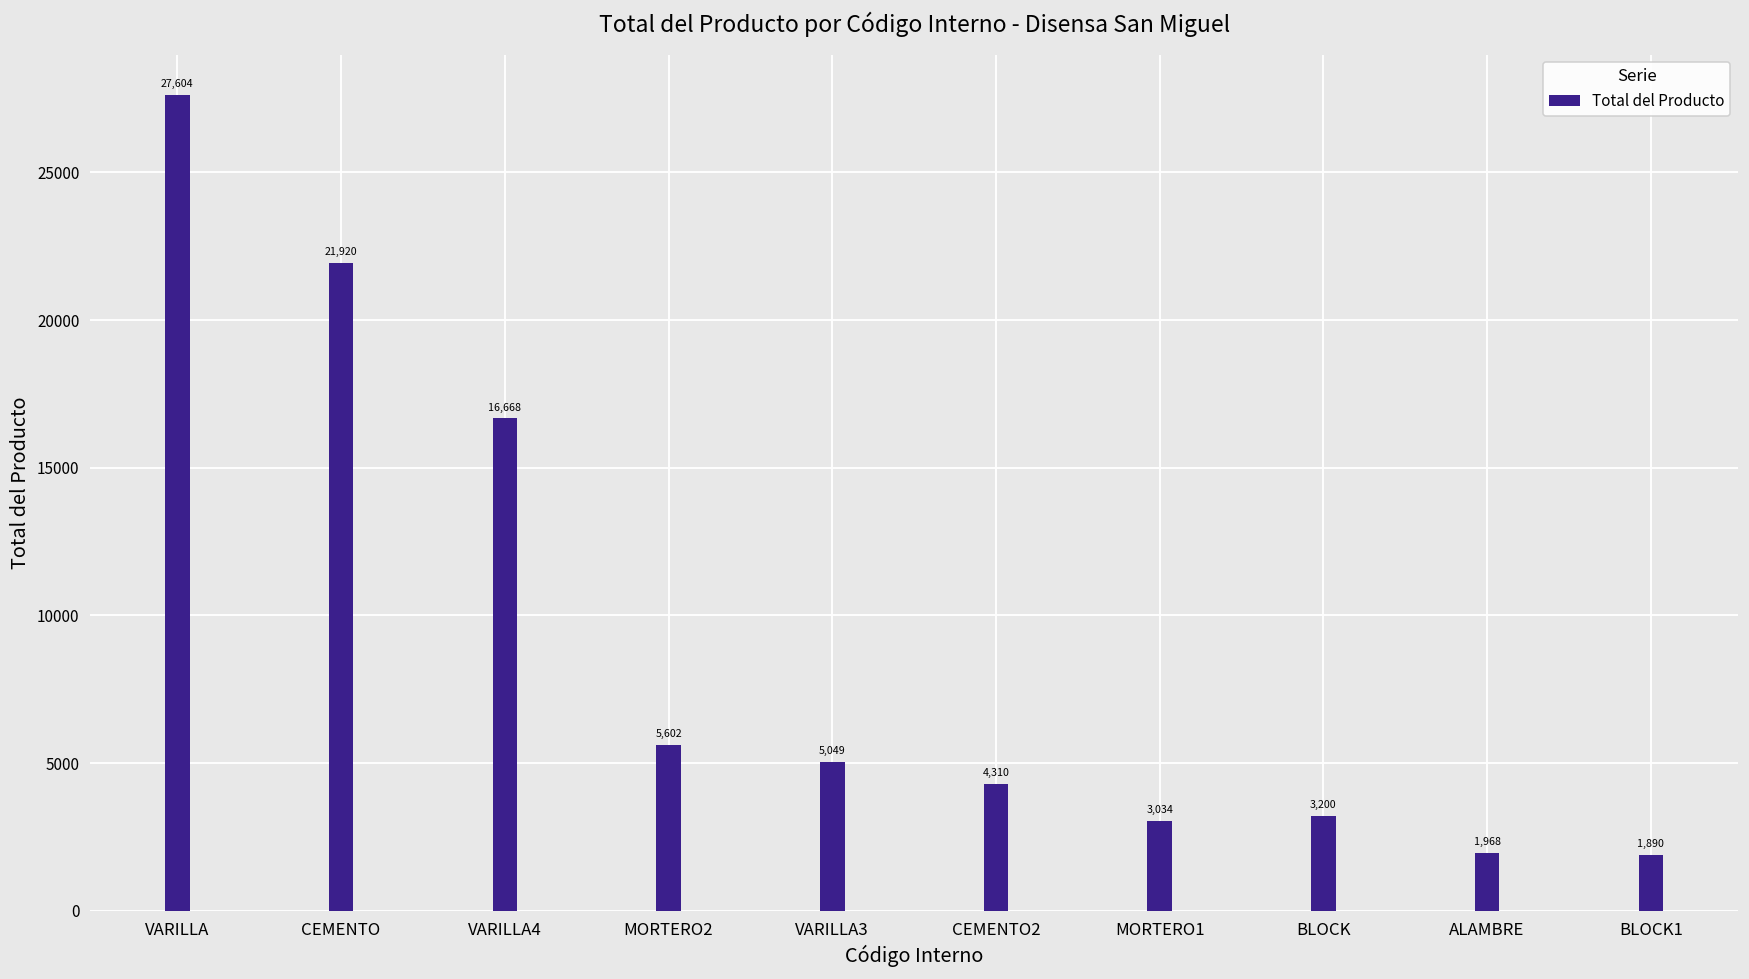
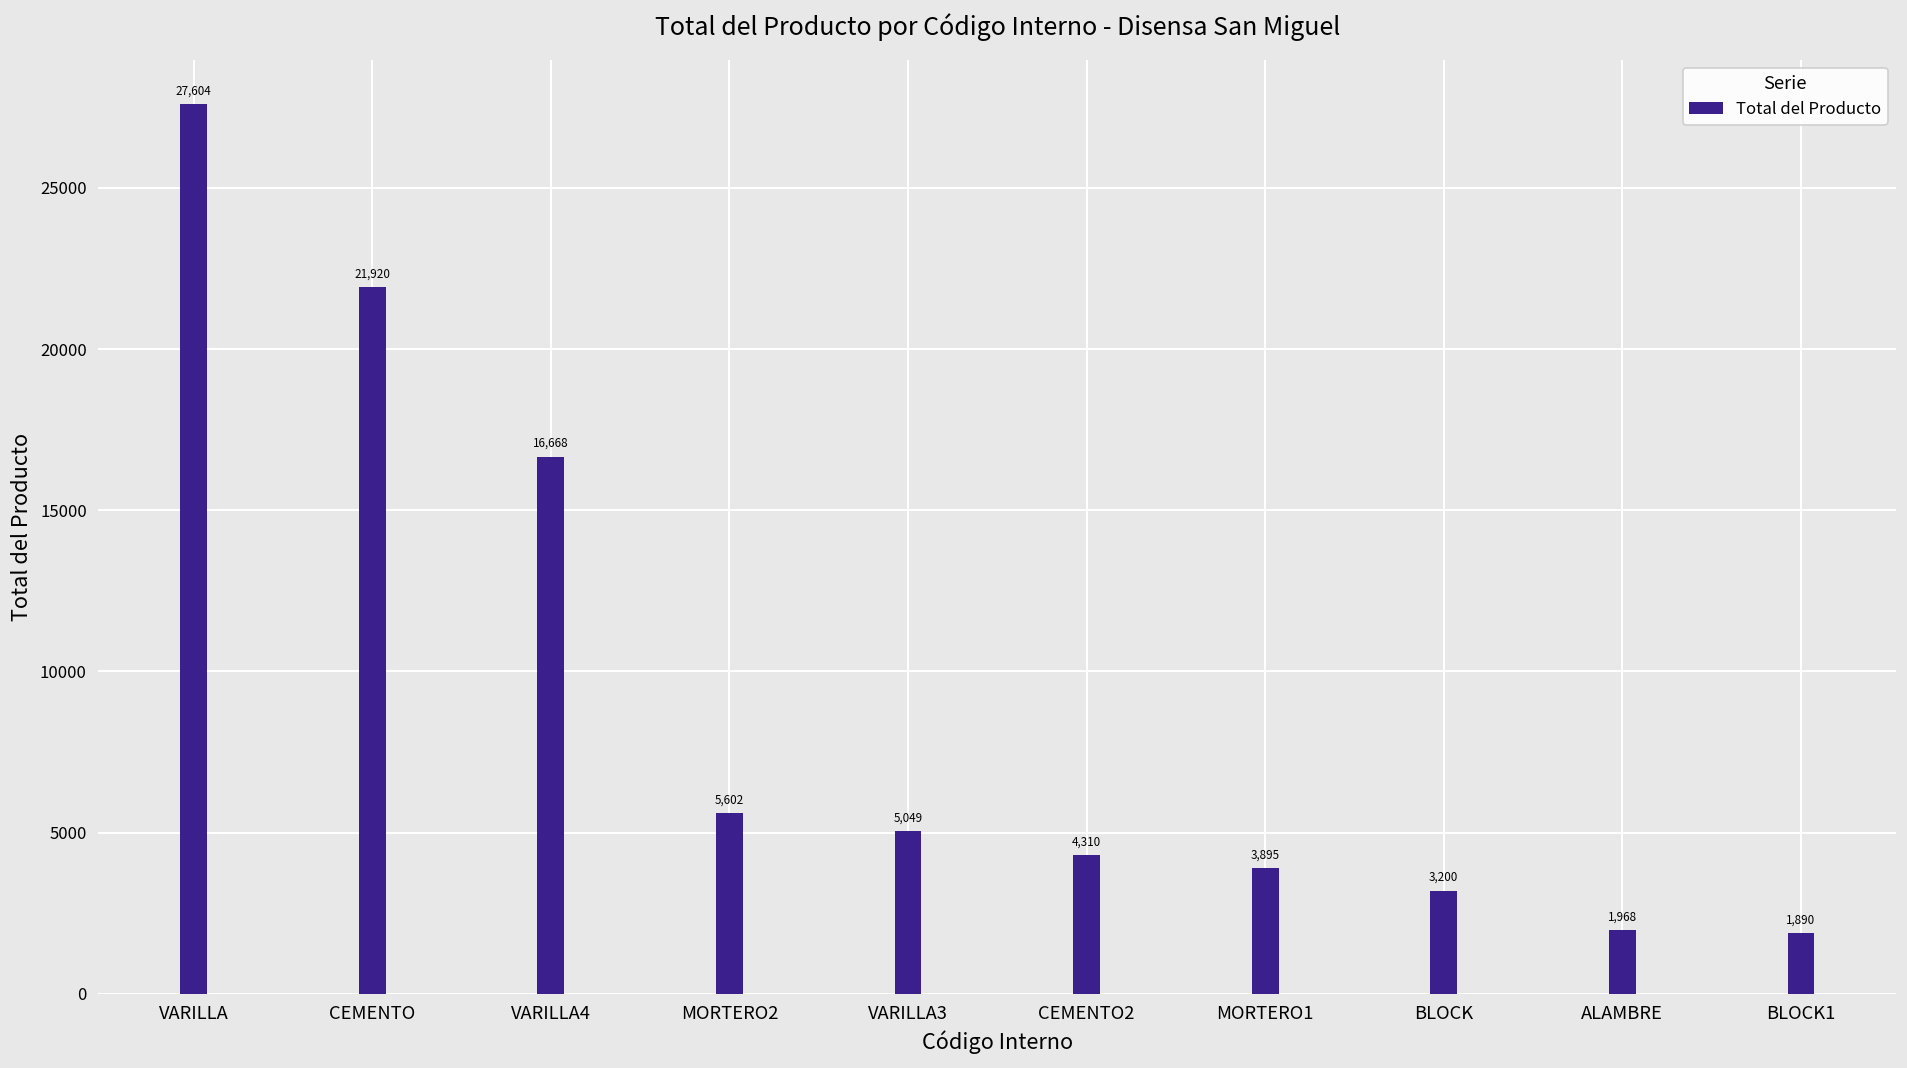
  {
    "VARILLA": "27,604",
    "CEMENTO": "21,920",
    "VARILLA4": "16,668",
    "MORTERO2": "5,602",
    "VARILLA3": "5,049",
    "CEMENTO2": "4,310",
-   "MORTERO1": "3,034",
+   "MORTERO1": "3,895",
    "BLOCK": "3,200",
    "ALAMBRE": "1,968",
    "BLOCK1": "1,890"
  }
